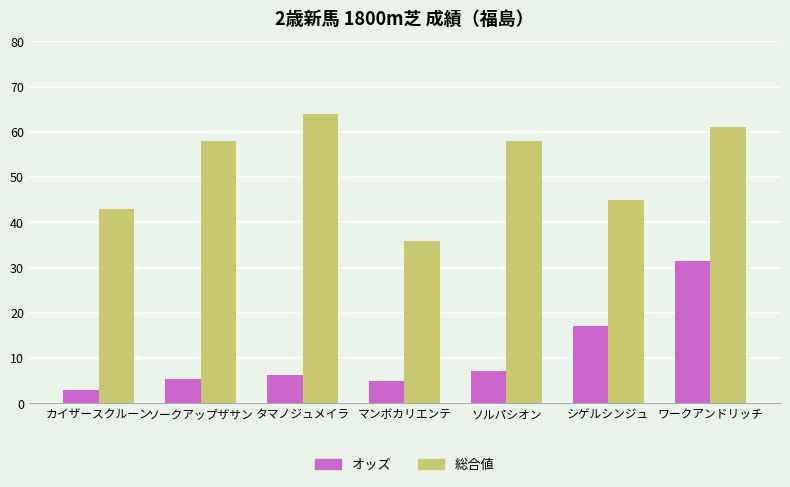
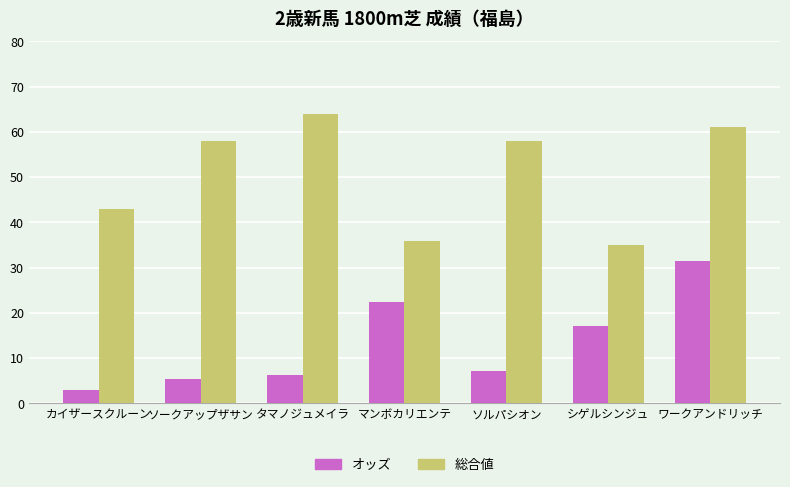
  {
    "オッズ": {
      "カイザースクルーン": 3,
      "ソークアップザサン": 5,
      "タマノジュメイラ": 6,
-     "マンボカリエンテ": 5,
+     "マンボカリエンテ": 22,
      "ソルパシオン": 7,
      "シゲルシンジュ": 17,
      "ワークアンドリッチ": 32
    },
    "総合値": {
      "カイザースクルーン": 43,
      "ソークアップザサン": 58,
      "タマノジュメイラ": 64,
      "マンボカリエンテ": 36,
      "ソルパシオン": 58,
-     "シゲルシンジュ": 45,
+     "シゲルシンジュ": 35,
      "ワークアンドリッチ": 61
    }
  }
